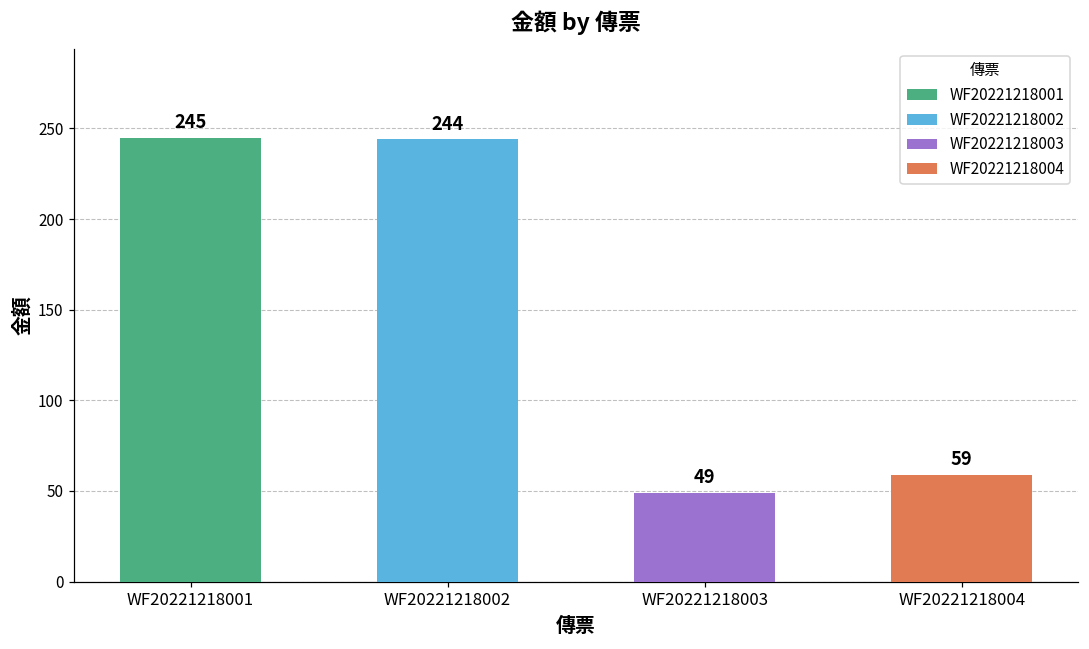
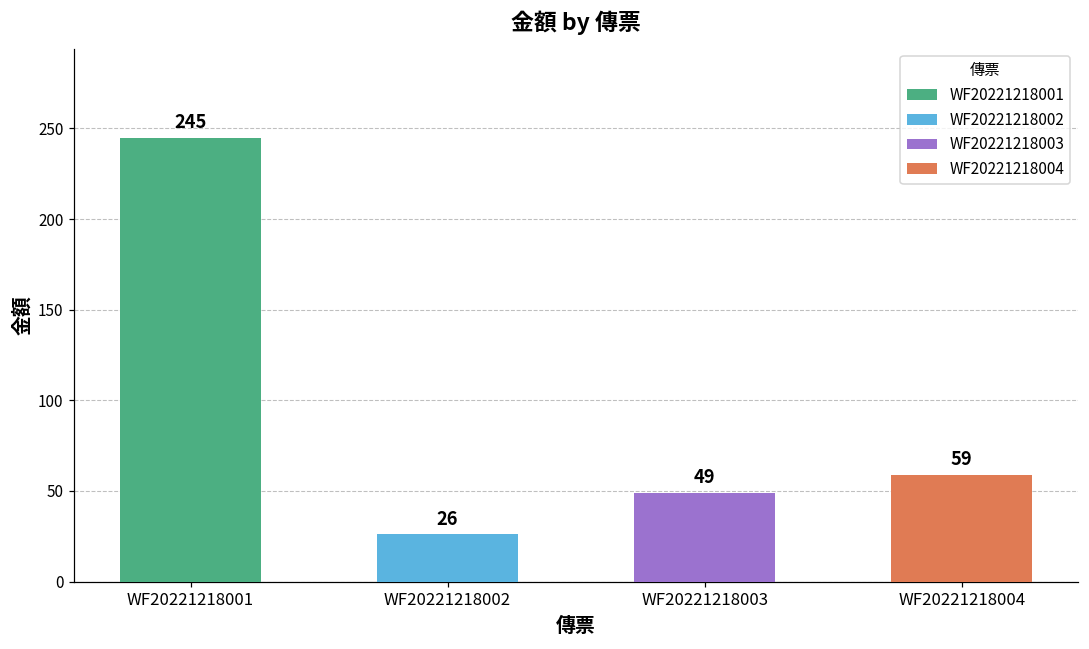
  {
    "WF20221218001": 245,
-   "WF20221218002": 244,
+   "WF20221218002": 26,
    "WF20221218003": 49,
    "WF20221218004": 59
  }
